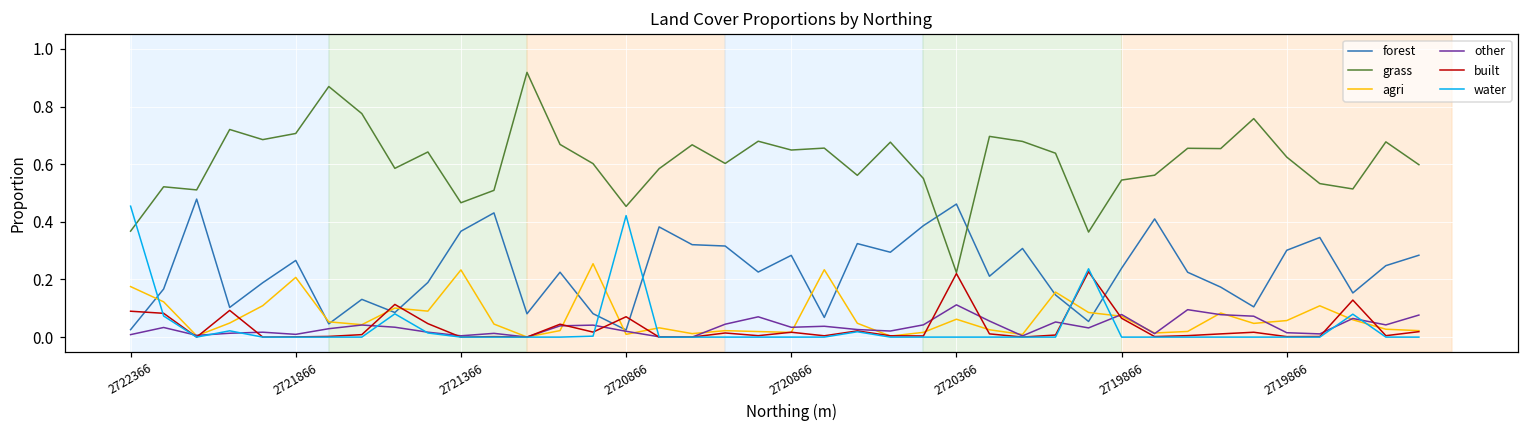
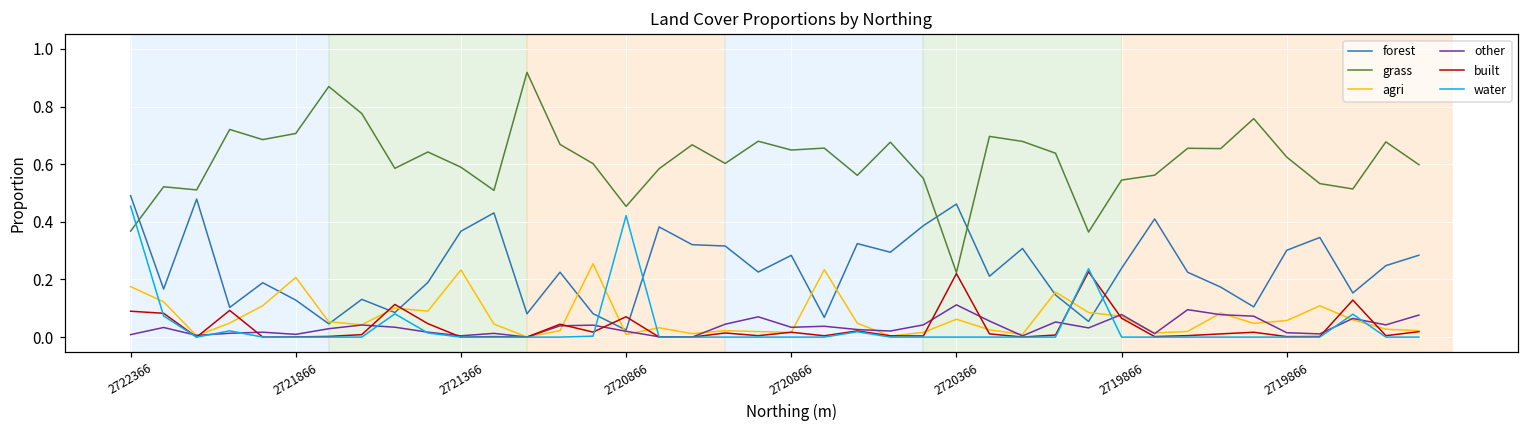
  {
    "forest": {
-     "2722366": 0.03,
-     "2721866": 0.27,
+     "2722366": 0.49,
+     "2721866": 0.13,
      "2721366": 0.37,
      "2720366": 0.46
    },
    "grass": {
      "2722366": 0.37,
      "2721866": 0.71,
-     "2721366": 0.47
+     "2721366": 0.59
    },
    "agri": {
      "2722366": 0.18,
      "2721866": 0.21,
      "2721366": 0.23,
      "2720366": 0.06
    },
    "other": {
      "2722366": 0.01,
      "2720366": 0.11
    },
    "built": {
      "2722366": 0.09
    },
    "water": {
      "2722366": 0.45,
      "2720366": 0.00
    }
  }
